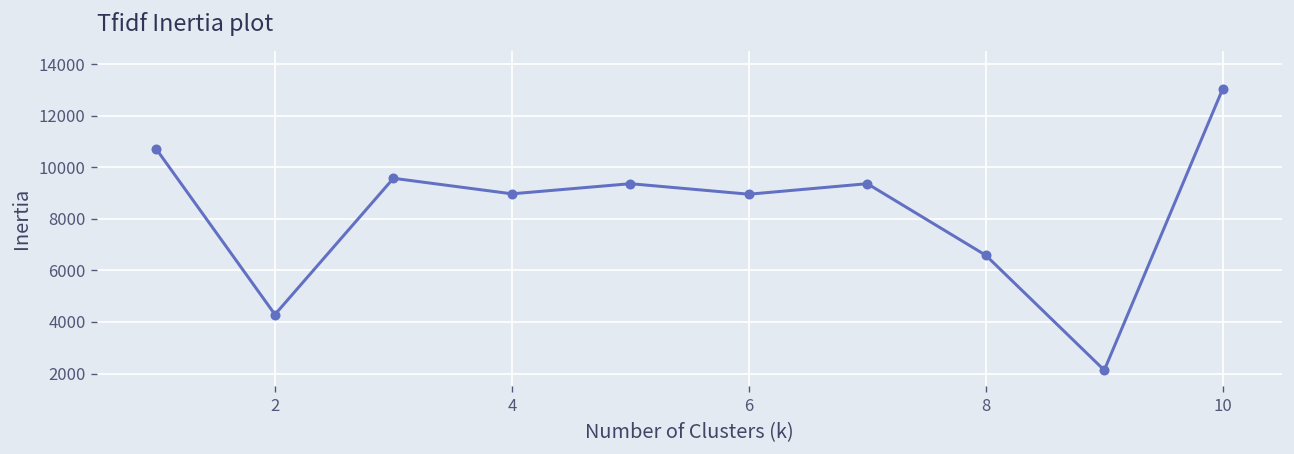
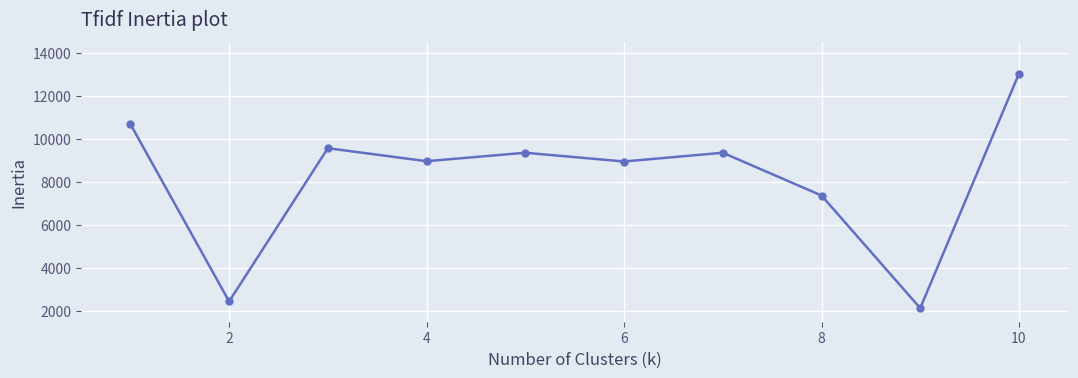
  {
-   "2": 4300,
+   "2": 2400,
    "4": 9000,
    "6": 9000,
-   "8": 6600,
+   "8": 7400,
    "10": 13000
  }
